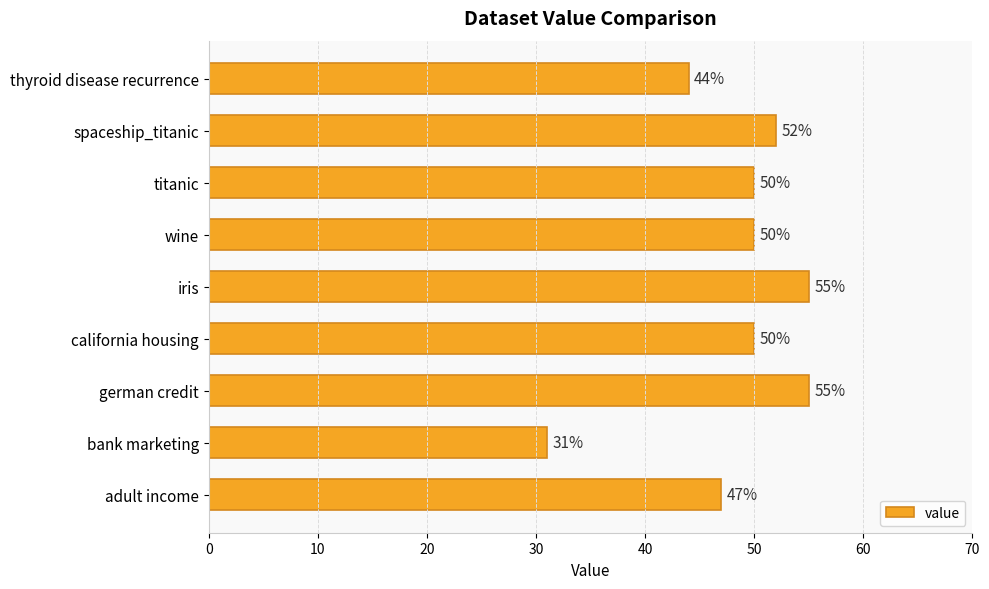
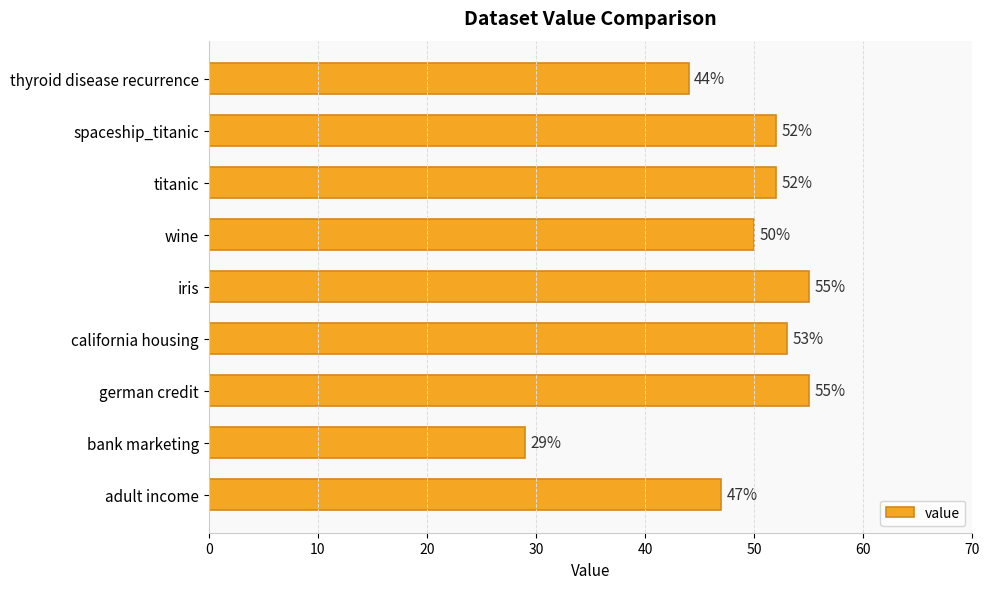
  {
    "thyroid disease recurrence": "44%",
    "spaceship_titanic": "52%",
-   "titanic": "50%",
+   "titanic": "52%",
    "wine": "50%",
    "iris": "55%",
-   "california housing": "50%",
+   "california housing": "53%",
    "german credit": "55%",
-   "bank marketing": "31%",
+   "bank marketing": "29%",
    "adult income": "47%"
  }
